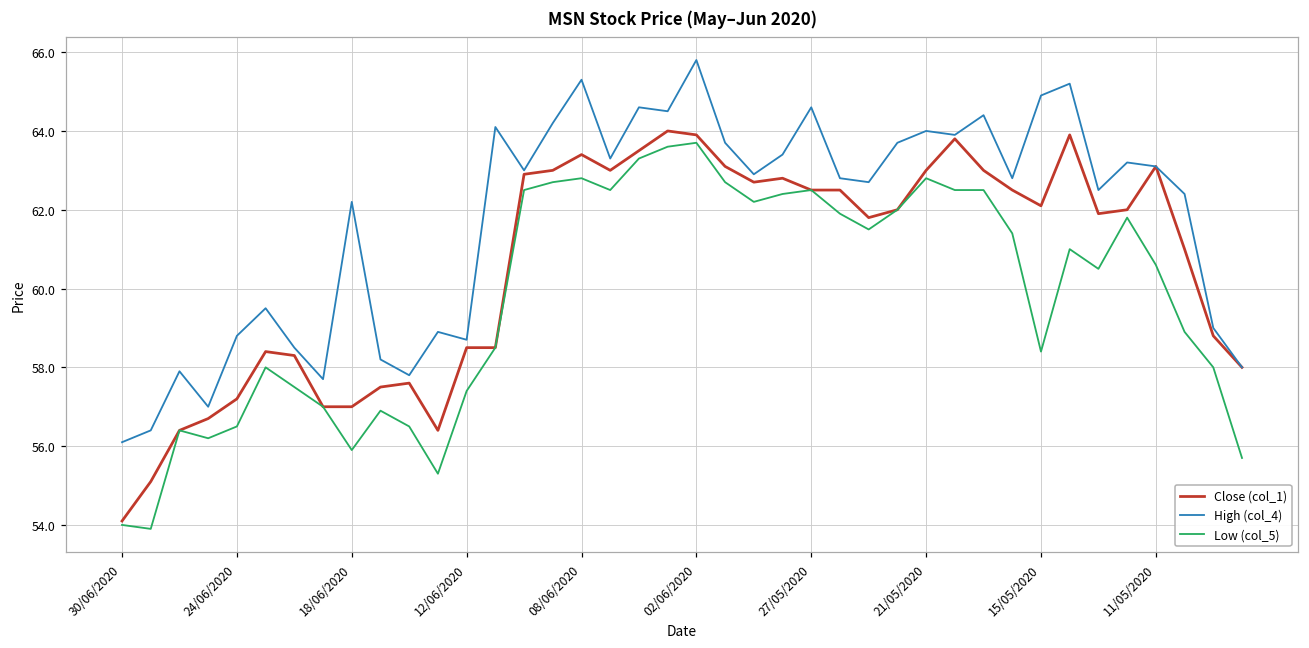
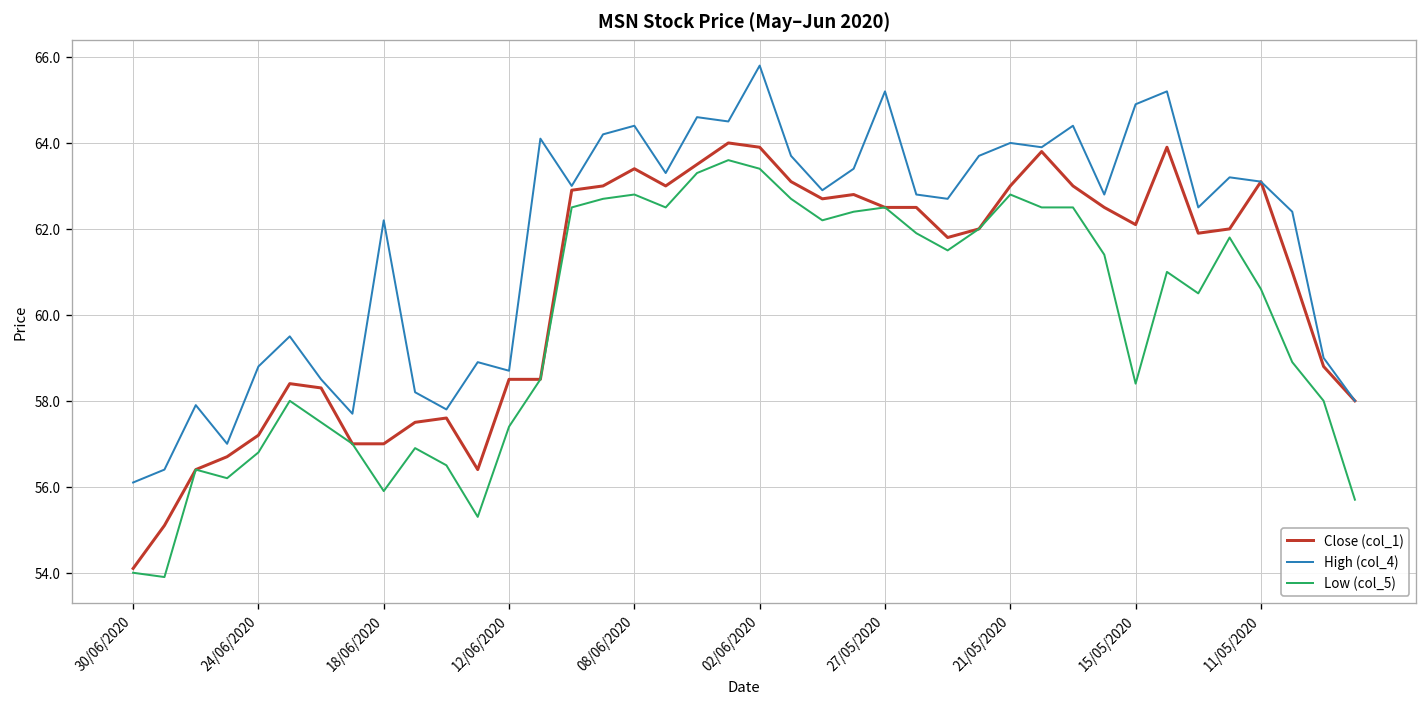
  {
    "Close (col_1)": {
      "30/06/2020": 54.1,
      "24/06/2020": 57.2,
      "18/06/2020": 57.0,
      "12/06/2020": 58.5,
      "08/06/2020": 63.4,
      "02/06/2020": 63.9,
      "21/05/2020": 63.0,
      "15/05/2020": 62.1
    },
    "High (col_4)": {
      "30/06/2020": 56.1,
      "24/06/2020": 58.8,
      "18/06/2020": 62.2,
      "12/06/2020": 58.7,
-     "08/06/2020": 65.3,
+     "08/06/2020": 64.4,
      "02/06/2020": 65.8,
-     "27/05/2020": 64.6,
+     "27/05/2020": 65.2,
      "21/05/2020": 64.0,
      "15/05/2020": 64.9
    },
    "Low (col_5)": {
      "30/06/2020": 54.0,
-     "24/06/2020": 56.5,
+     "24/06/2020": 56.8,
      "18/06/2020": 55.9,
      "12/06/2020": 57.4,
      "08/06/2020": 62.8,
-     "02/06/2020": 63.7,
+     "02/06/2020": 63.4,
      "21/05/2020": 62.8,
      "15/05/2020": 58.4,
      "11/05/2020": 60.6
    }
  }
